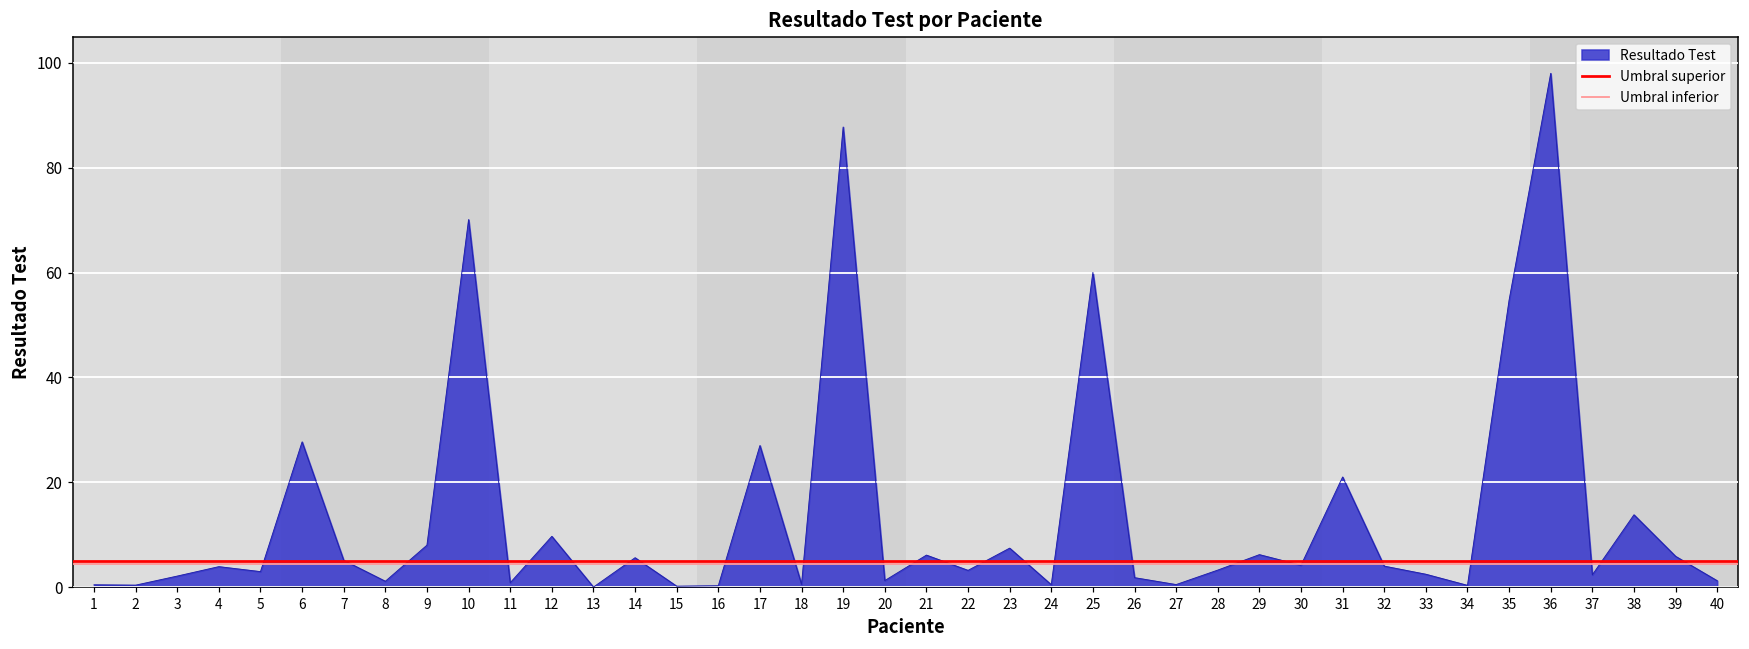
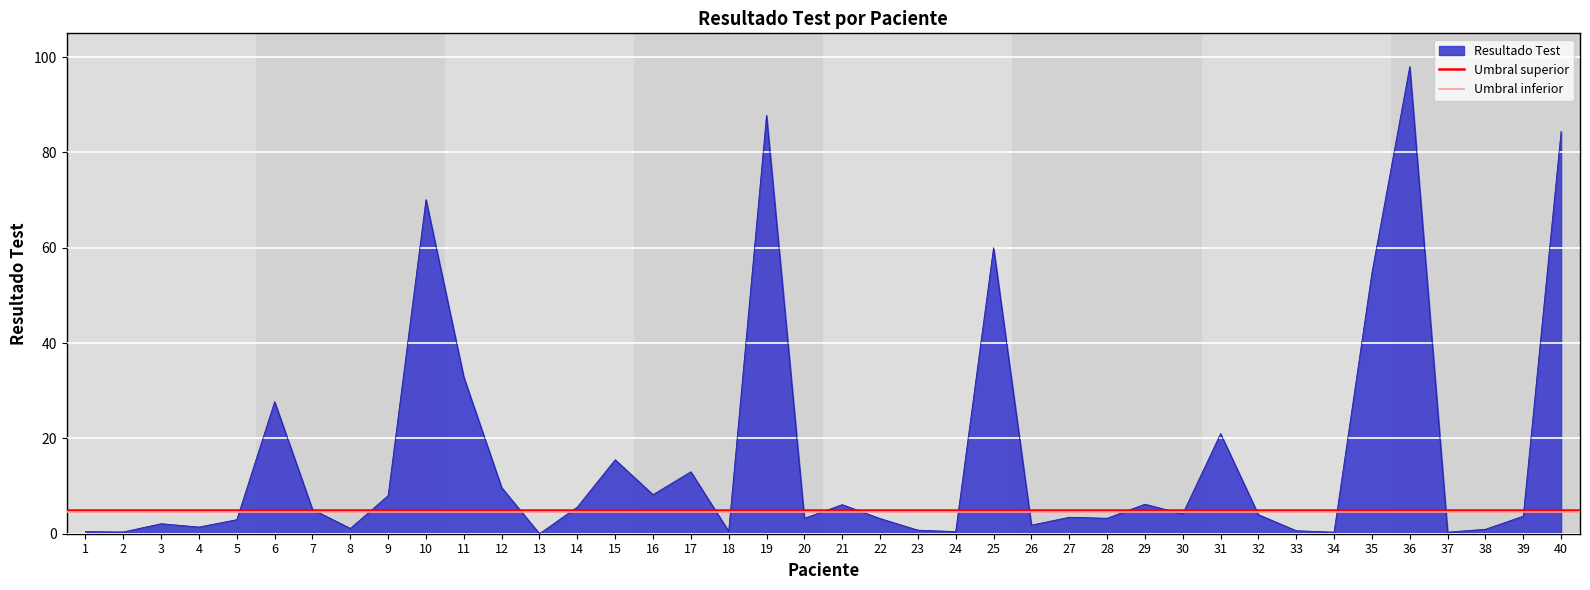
  {
    "1": 0,
    "2": 0,
    "3": 2,
-   "4": 4,
+   "4": 1,
    "5": 3,
    "6": 28,
    "7": 5,
    "8": 1,
    "9": 8,
    "10": 70,
-   "11": 1,
+   "11": 33,
    "12": 10,
    "13": 0,
    "14": 6,
-   "15": 0,
-   "16": 0,
-   "17": 27,
+   "15": 16,
+   "16": 8,
+   "17": 13,
    "18": 1,
    "19": 88,
-   "20": 1,
+   "20": 3,
    "21": 6,
    "22": 3,
-   "23": 7,
+   "23": 1,
    "24": 0,
    "25": 60,
    "26": 2,
-   "27": 0,
+   "27": 3,
    "28": 3,
    "29": 6,
    "30": 4,
    "31": 21,
    "32": 4,
-   "33": 2,
+   "33": 1,
    "34": 0,
    "35": 55,
    "36": 98,
-   "37": 2,
-   "38": 14,
-   "39": 6,
-   "40": 1
+   "37": 0,
+   "38": 1,
+   "39": 4,
+   "40": 84
  }
